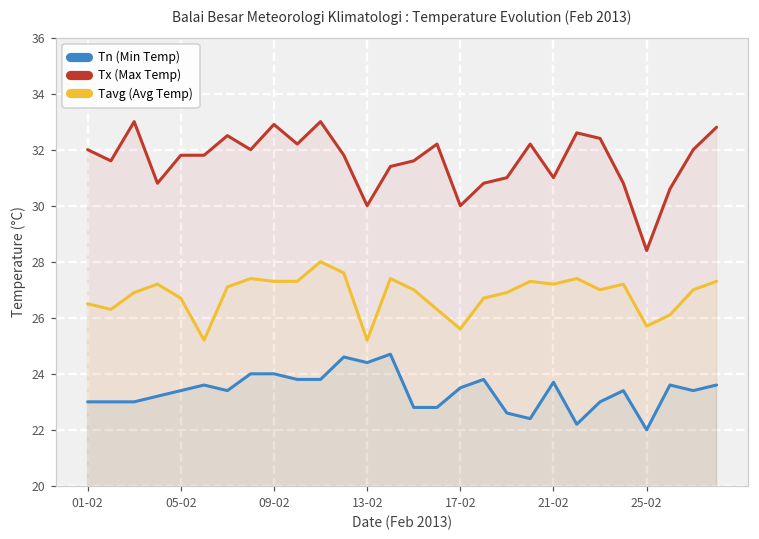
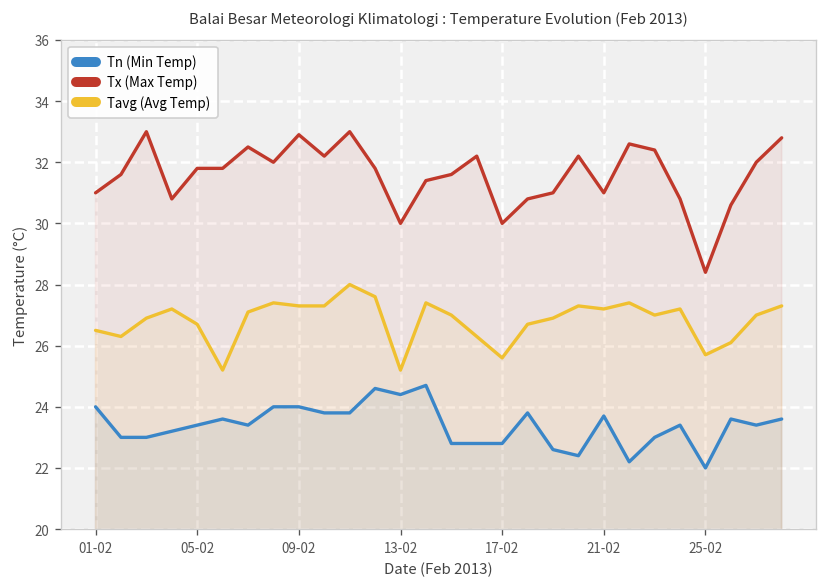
  {
    "Tn (Min Temp)": {
-     "01-02": 23,
+     "01-02": 24,
      "05-02": 23.4,
      "09-02": 24.0,
      "13-02": 24.4,
-     "17-02": 23.5,
+     "17-02": 22.8,
      "21-02": 23.7,
      "25-02": 22.0
    },
    "Tx (Max Temp)": {
-     "01-02": 32,
+     "01-02": 31,
      "05-02": 31.8,
      "09-02": 32.9,
      "13-02": 30,
      "17-02": 30,
      "21-02": 31,
      "25-02": 28.4
    },
    "Tavg (Avg Temp)": {
      "01-02": 26.5,
      "05-02": 26.7,
      "09-02": 27.3,
      "13-02": 25.2,
      "17-02": 25.6,
      "21-02": 27.2,
      "25-02": 25.7
    }
  }
